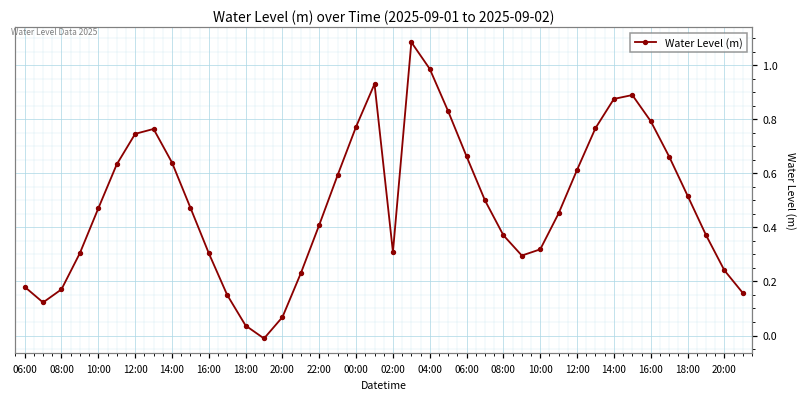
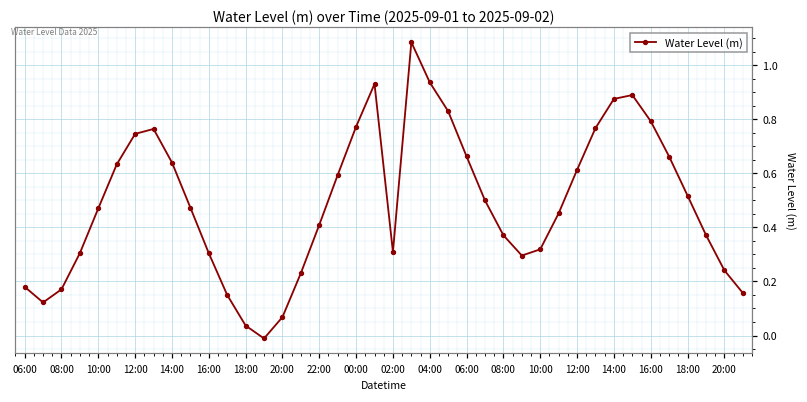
  {
    "22:00": 0.41,
    "00:00": 0.77,
    "02:00": 0.31,
-   "04:00": 0.99
+   "04:00": 0.94
  }
